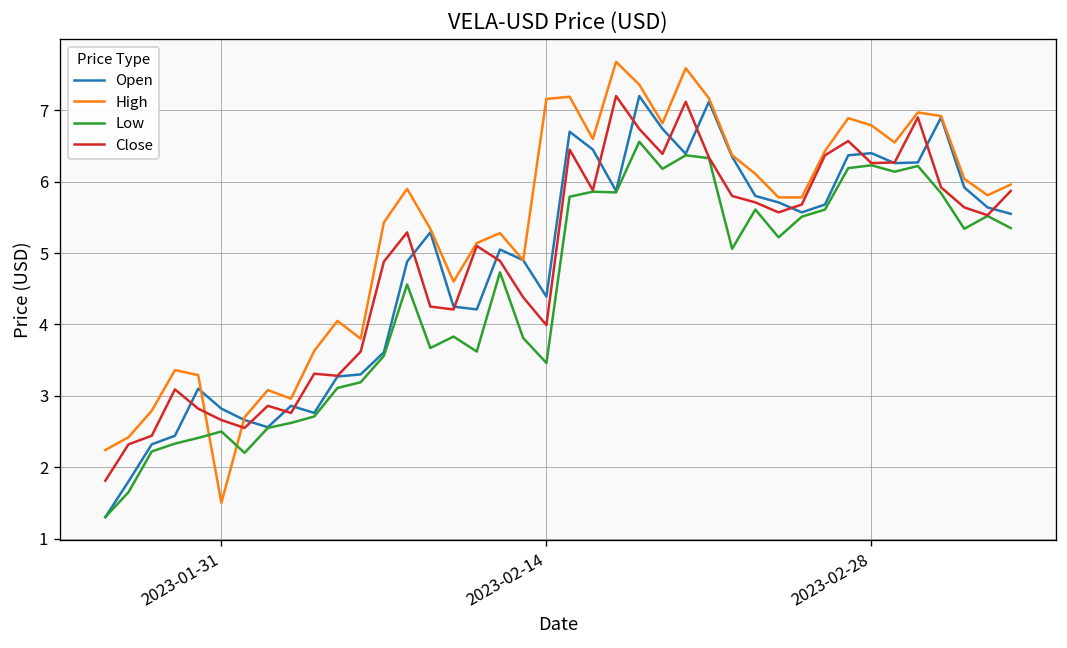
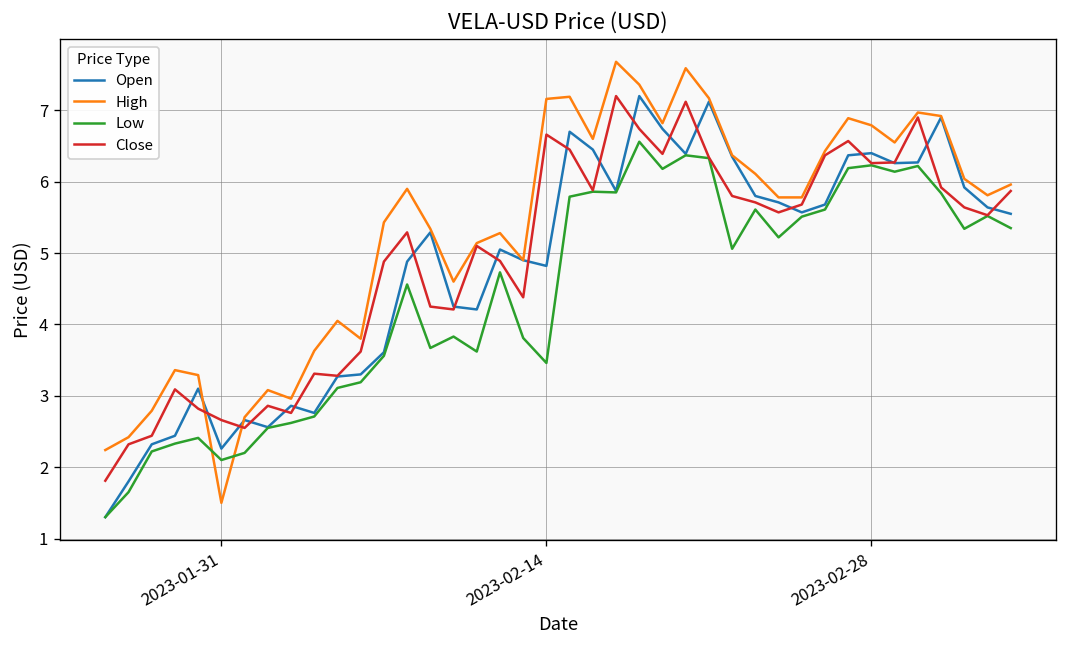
  {
    "Open": {
-     "2023-01-31": 2.8,
-     "2023-02-14": 4.4,
+     "2023-01-31": 2.3,
+     "2023-02-14": 4.8,
      "2023-02-28": 6.4
    },
    "High": {
      "2023-01-31": 1.5,
      "2023-02-14": 7.2,
      "2023-02-28": 6.8
    },
    "Low": {
-     "2023-01-31": 2.5,
+     "2023-01-31": 2.1,
      "2023-02-14": 3.5
    },
    "Close": {
      "2023-01-31": 2.7,
-     "2023-02-14": 4.0
+     "2023-02-14": 6.7
    }
  }
